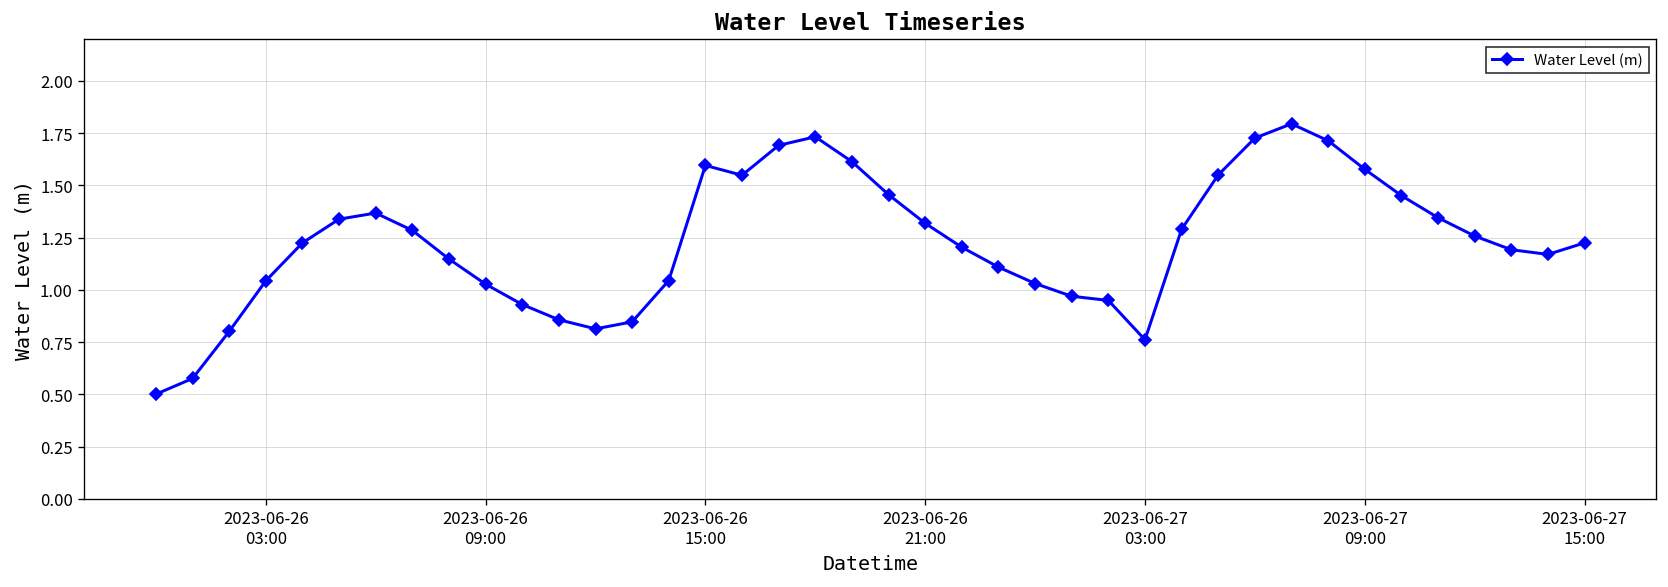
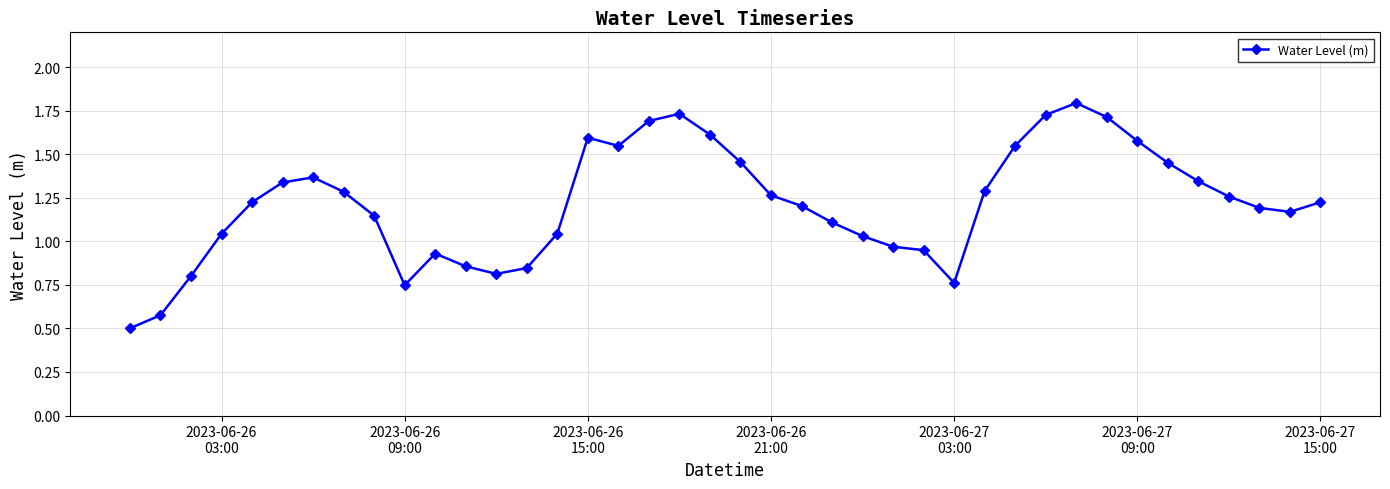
  {
    "2023-06-26 03:00": 1.04,
-   "2023-06-26 09:00": 1.03,
+   "2023-06-26 09:00": 0.75,
    "2023-06-26 15:00": 1.60,
-   "2023-06-26 21:00": 1.32,
+   "2023-06-26 21:00": 1.26,
    "2023-06-27 03:00": 0.76,
    "2023-06-27 09:00": 1.58,
    "2023-06-27 15:00": 1.22
  }
